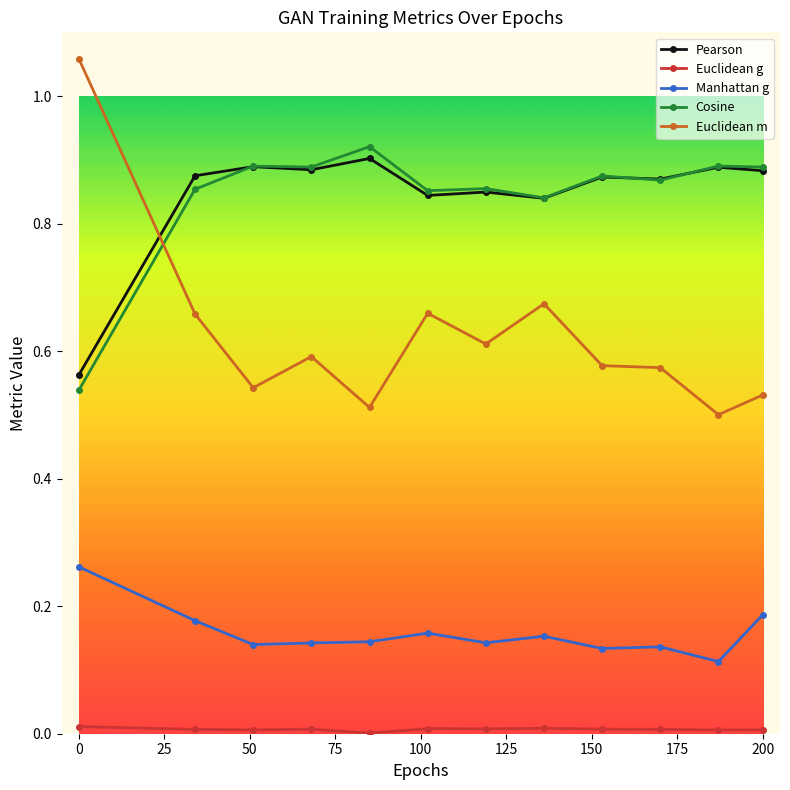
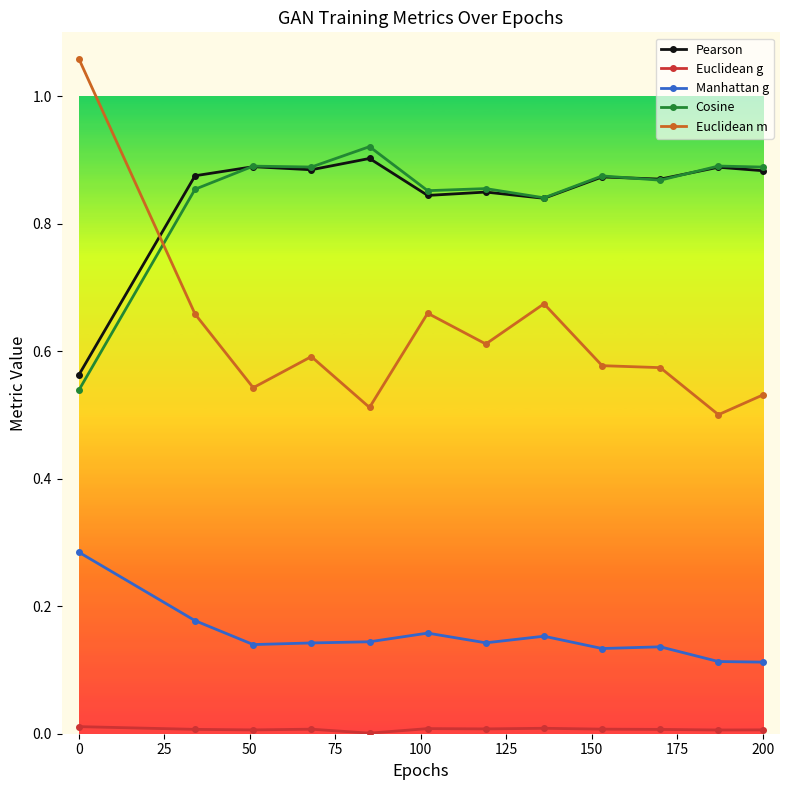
  {
    "Pearson": {
      "0": 0.56,
      "200": 0.88
    },
    "Manhattan g": {
-     "0": 0.26,
-     "200": 0.19
+     "0": 0.28,
+     "200": 0.11
    },
    "Cosine": {
      "0": 0.54,
      "200": 0.89
    }
  }
